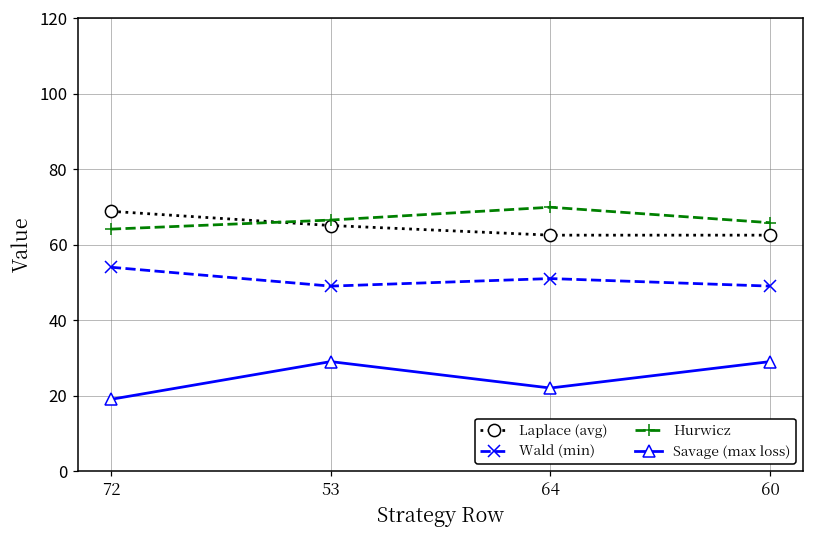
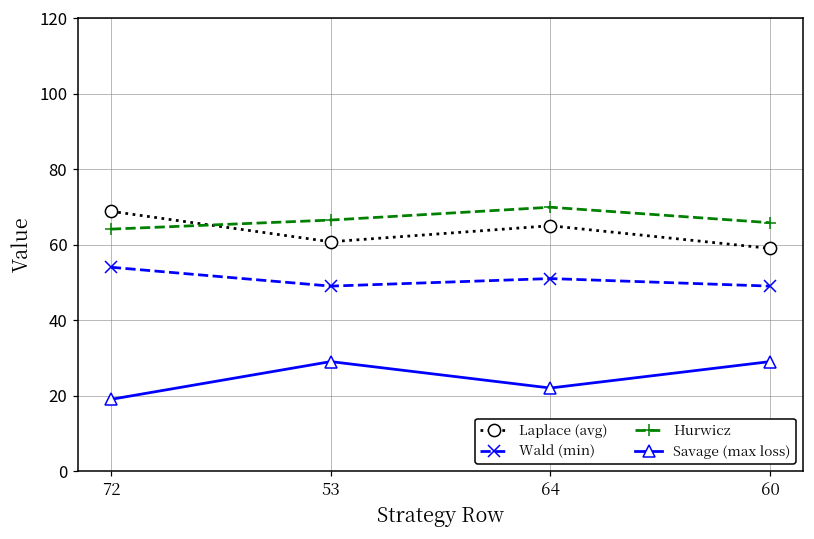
  {
    "Laplace (avg)": {
      "72": 69,
-     "53": 65,
-     "64": 63,
-     "60": 63
+     "53": 61,
+     "64": 65,
+     "60": 59
    },
    "Hurwicz": {
      "72": 64,
      "53": 67,
      "64": 70,
      "60": 66
    }
  }
